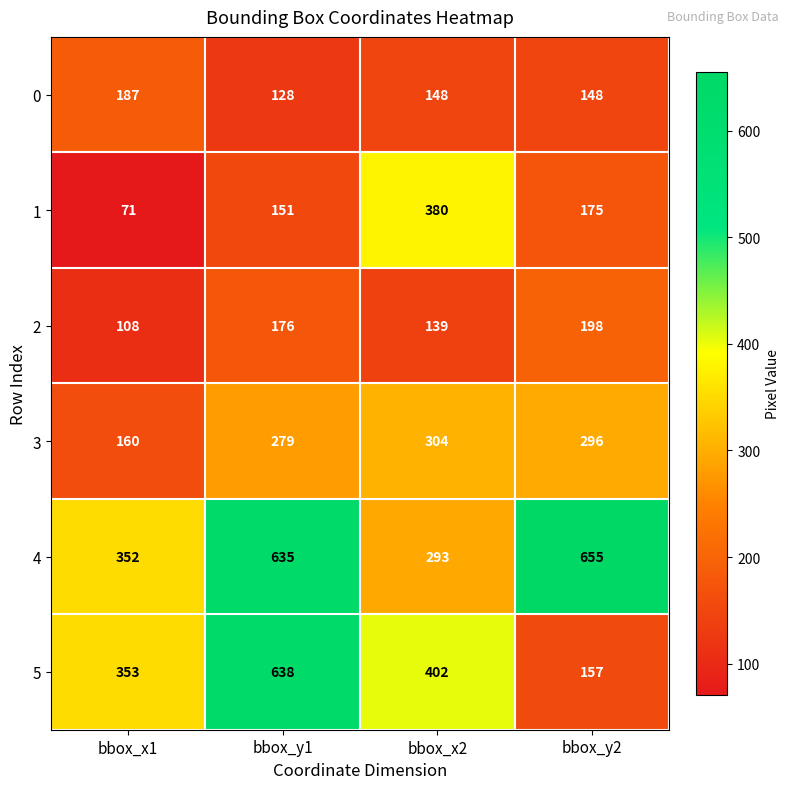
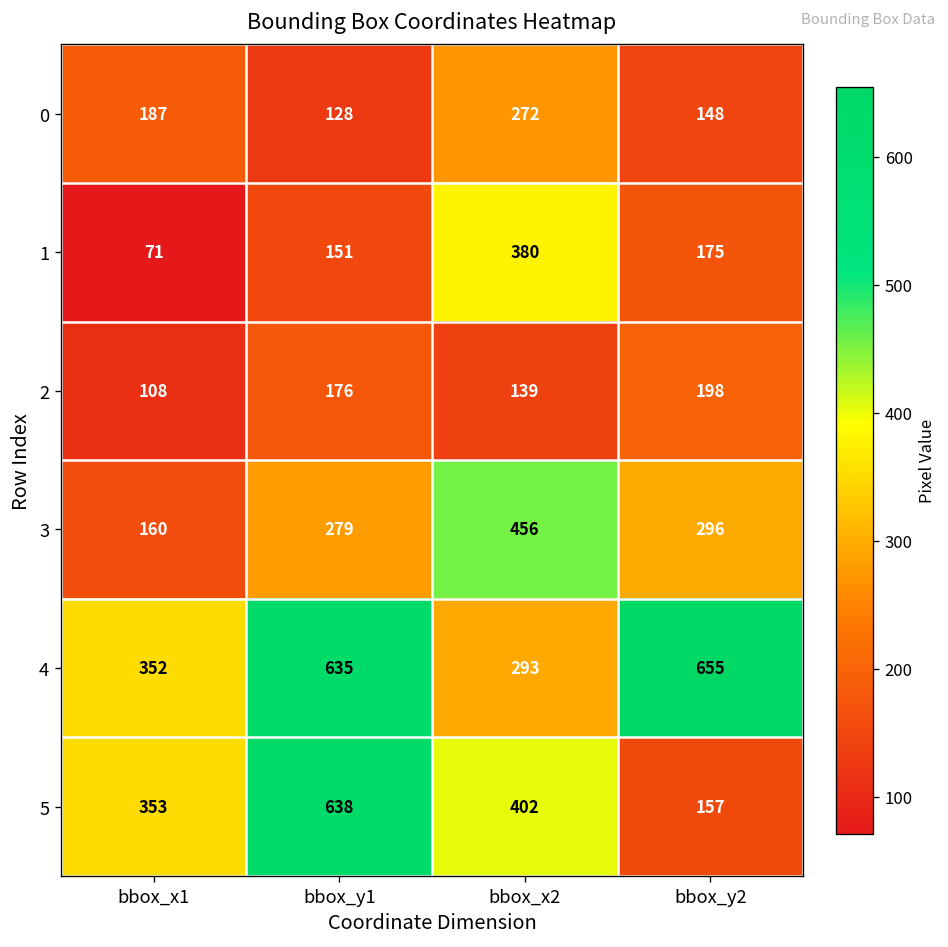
  {
    "0": {
      "bbox_x1": 187,
      "bbox_y1": 128,
-     "bbox_x2": 148,
+     "bbox_x2": 272,
      "bbox_y2": 148
    },
    "1": {
      "bbox_x1": 71,
      "bbox_y1": 151,
      "bbox_x2": 380,
      "bbox_y2": 175
    },
    "2": {
      "bbox_x1": 108,
      "bbox_y1": 176,
      "bbox_x2": 139,
      "bbox_y2": 198
    },
    "3": {
      "bbox_x1": 160,
      "bbox_y1": 279,
-     "bbox_x2": 304,
+     "bbox_x2": 456,
      "bbox_y2": 296
    },
    "4": {
      "bbox_x1": 352,
      "bbox_y1": 635,
      "bbox_x2": 293,
      "bbox_y2": 655
    },
    "5": {
      "bbox_x1": 353,
      "bbox_y1": 638,
      "bbox_x2": 402,
      "bbox_y2": 157
    }
  }
